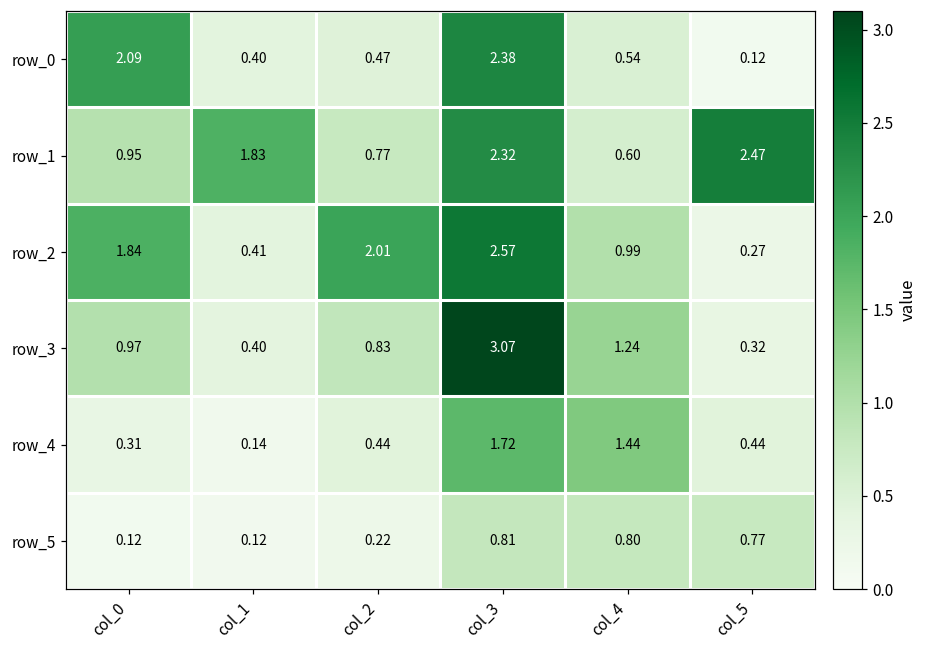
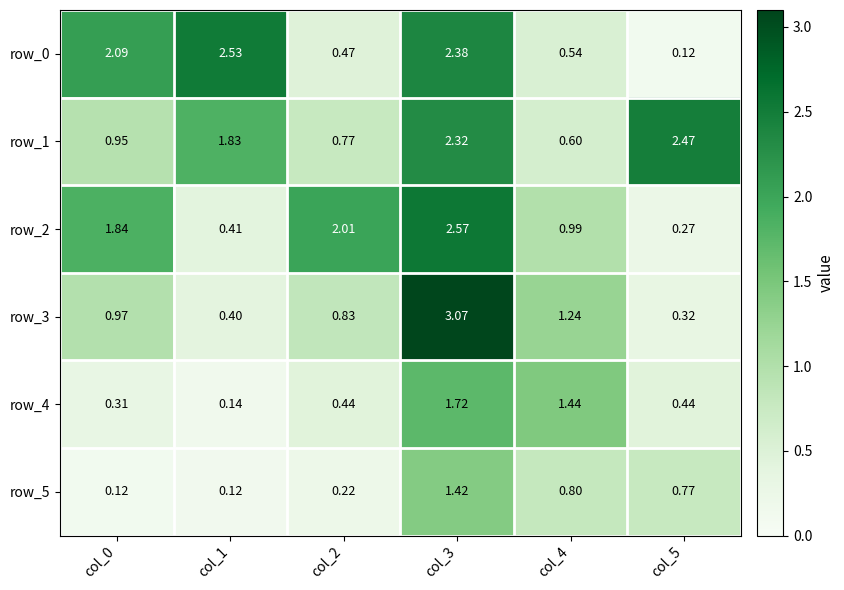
  {
    "row_0": {
      "col_0": 2.09,
-     "col_1": 0.40,
+     "col_1": 2.53,
      "col_2": 0.47,
      "col_3": 2.38,
      "col_4": 0.54,
      "col_5": 0.12
    },
    "row_1": {
      "col_0": 0.95,
      "col_1": 1.83,
      "col_2": 0.77,
      "col_3": 2.32,
      "col_4": 0.60,
      "col_5": 2.47
    },
    "row_2": {
      "col_0": 1.84,
      "col_1": 0.41,
      "col_2": 2.01,
      "col_3": 2.57,
      "col_4": 0.99,
      "col_5": 0.27
    },
    "row_3": {
      "col_0": 0.97,
      "col_1": 0.40,
      "col_2": 0.83,
      "col_3": 3.07,
      "col_4": 1.24,
      "col_5": 0.32
    },
    "row_4": {
      "col_0": 0.31,
      "col_1": 0.14,
      "col_2": 0.44,
      "col_3": 1.72,
      "col_4": 1.44,
      "col_5": 0.44
    },
    "row_5": {
      "col_0": 0.12,
      "col_1": 0.12,
      "col_2": 0.22,
-     "col_3": 0.81,
+     "col_3": 1.42,
      "col_4": 0.80,
      "col_5": 0.77
    }
  }
